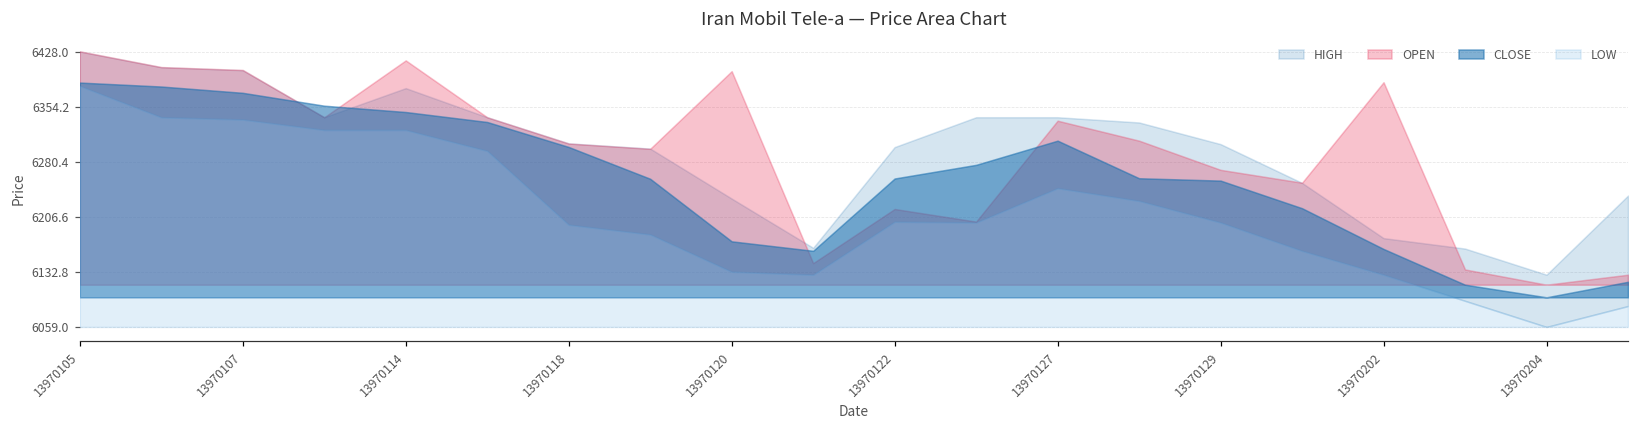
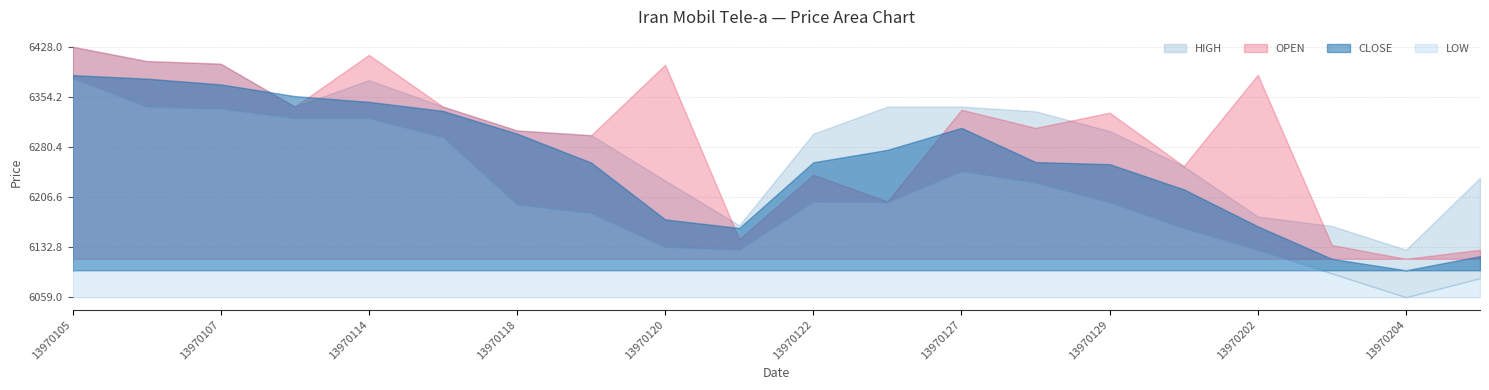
  {
    "OPEN": {
      "13970114": 6420,
      "13970120": 6400,
-     "13970122": 6220,
+     "13970122": 6240,
      "13970127": 6340,
-     "13970129": 6270,
+     "13970129": 6330,
      "13970202": 6390
    }
  }
